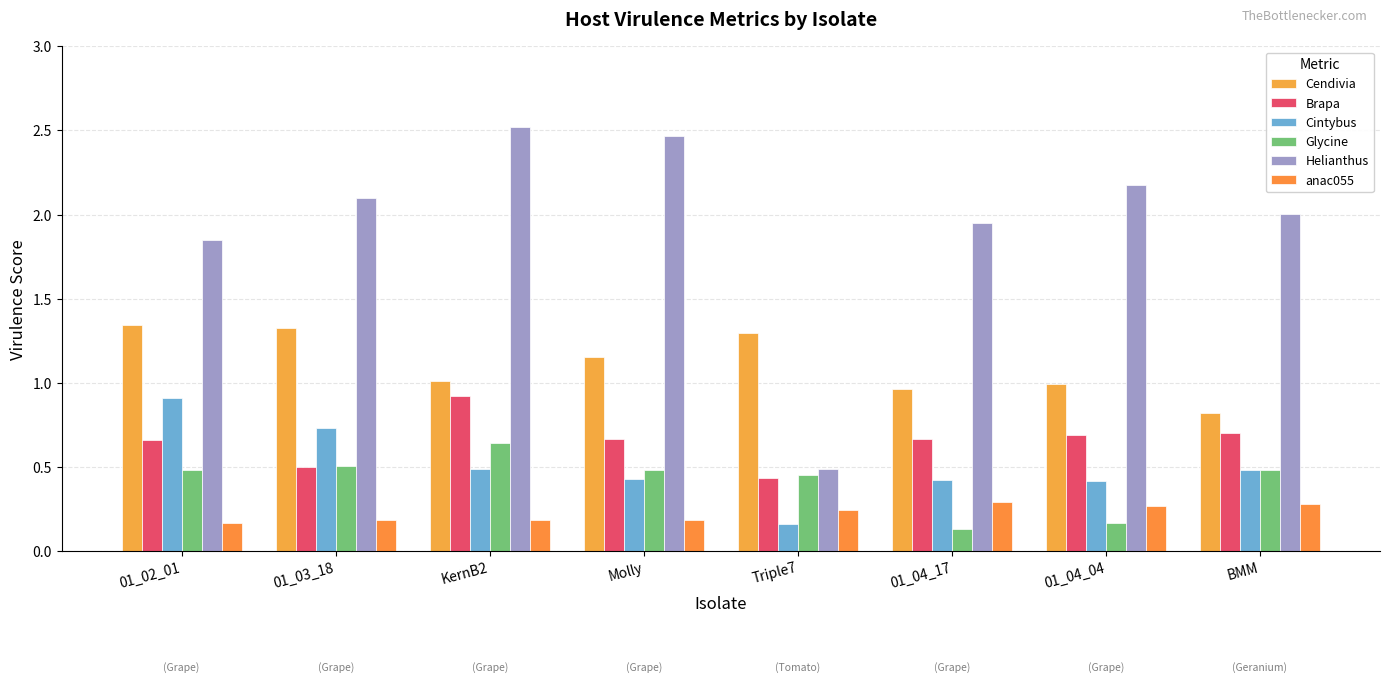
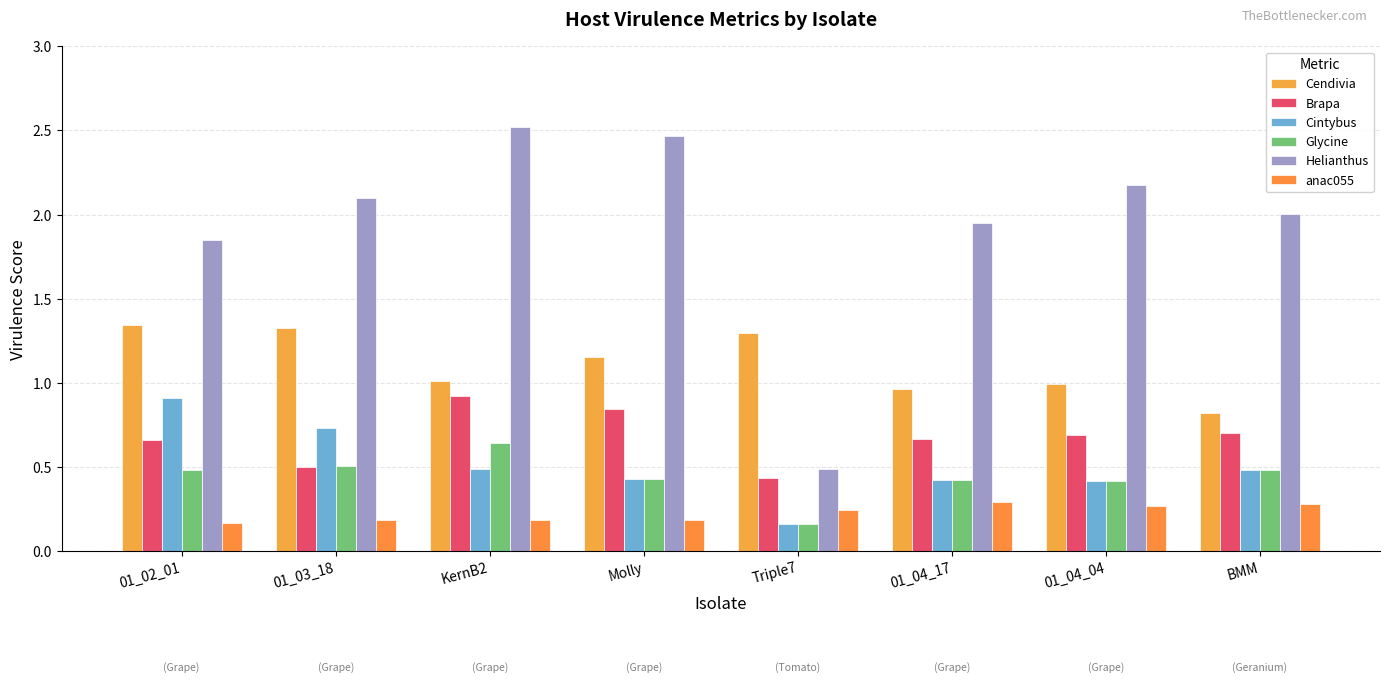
  {
    "Brapa": {
      "01_02_01": 0.66,
      "01_03_18": 0.50,
      "KernB2": 0.92,
-     "Molly": 0.67,
+     "Molly": 0.84,
      "Triple7": 0.43,
      "01_04_17": 0.66,
      "01_04_04": 0.69,
      "BMM": 0.70
    },
    "Glycine": {
      "01_02_01": 0.48,
      "01_03_18": 0.51,
      "KernB2": 0.64,
-     "Molly": 0.48,
-     "Triple7": 0.45,
-     "01_04_17": 0.13,
-     "01_04_04": 0.17,
+     "Molly": 0.43,
+     "Triple7": 0.16,
+     "01_04_17": 0.42,
+     "01_04_04": 0.41,
      "BMM": 0.48
    }
  }
